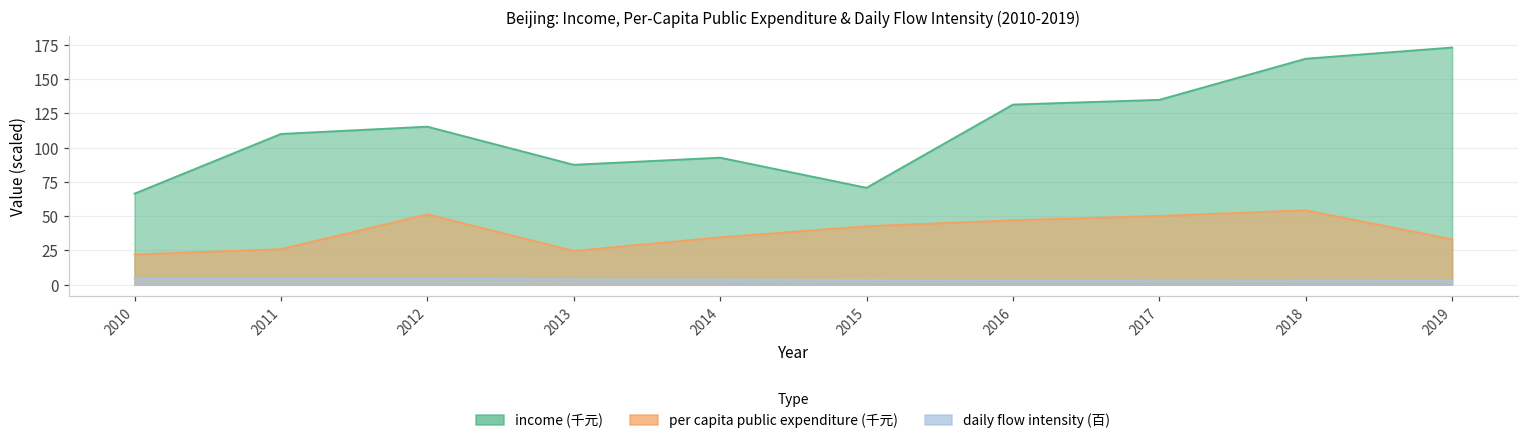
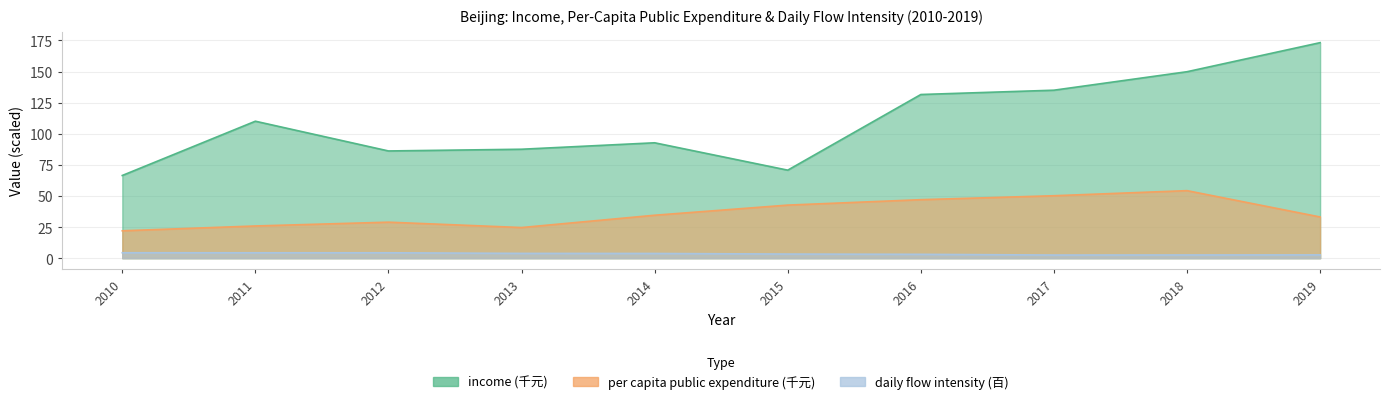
  {
    "income (千元)": {
      "2010": 66,
      "2011": 110,
-     "2012": 115,
+     "2012": 86,
      "2013": 88,
      "2014": 93,
      "2015": 71,
      "2016": 132,
      "2017": 135,
-     "2018": 165,
+     "2018": 150,
      "2019": 173
    },
    "per capita public expenditure (千元)": {
      "2010": 22,
      "2011": 26,
-     "2012": 51,
+     "2012": 29,
      "2013": 25,
      "2014": 35,
      "2015": 43,
      "2016": 47,
      "2017": 50,
      "2018": 54,
      "2019": 33
    },
    "daily flow intensity (百)": {
      "2010": 4,
      "2011": 4,
      "2012": 4,
      "2013": 4,
      "2014": 4,
      "2015": 3,
      "2016": 3,
      "2017": 3,
      "2018": 3,
      "2019": 3
    }
  }
